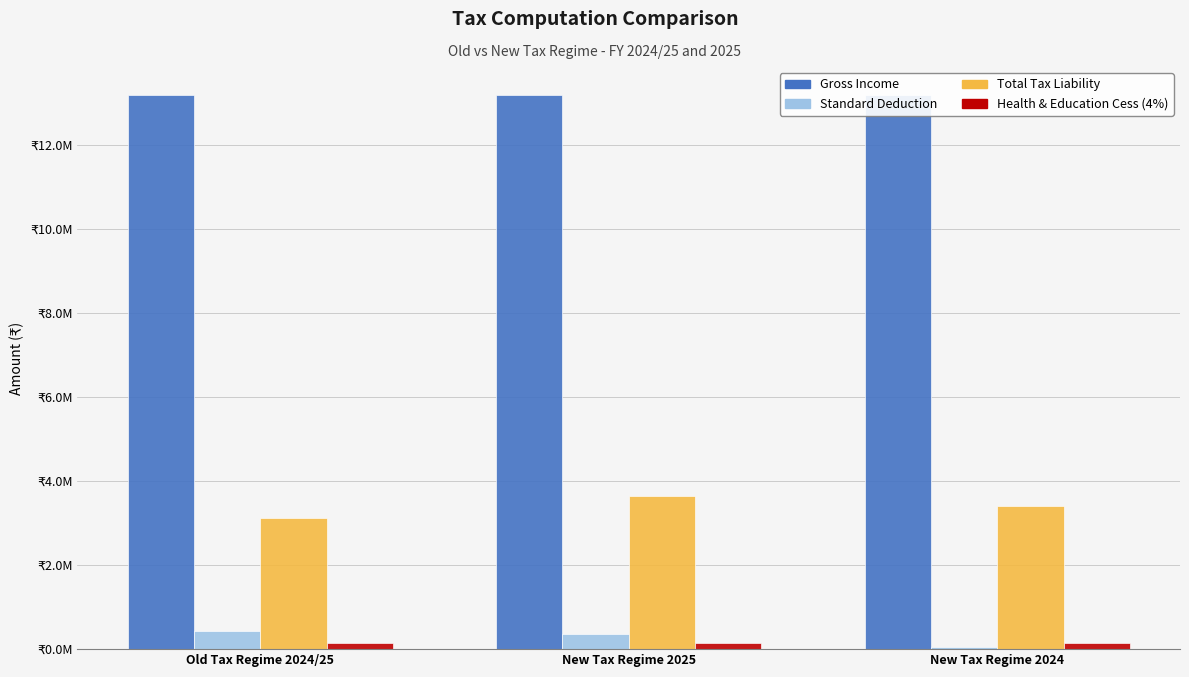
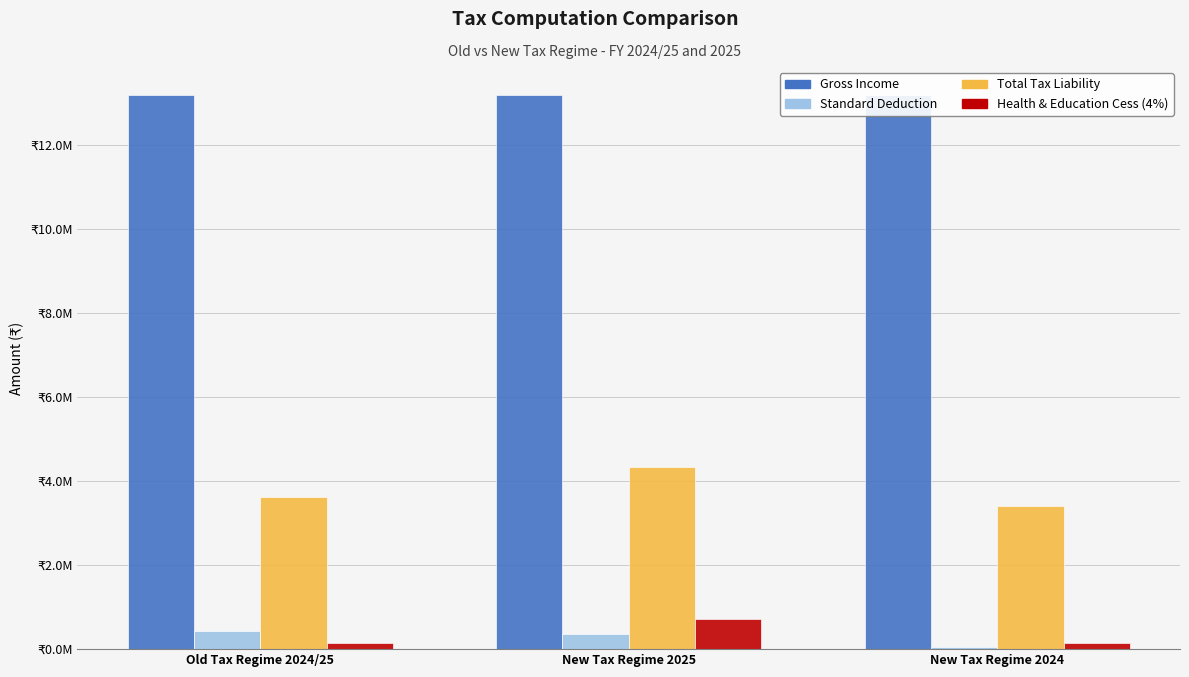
  {
    "Gross Income": {
      "Old Tax Regime 2024/25": "₹13200000",
      "New Tax Regime 2025": "₹13200000"
    },
    "Standard Deduction": {
      "Old Tax Regime 2024/25": "₹400000",
      "New Tax Regime 2025": "₹400000"
    },
    "Total Tax Liability": {
-     "Old Tax Regime 2024/25": "₹3100000",
-     "New Tax Regime 2025": "₹3600000",
+     "Old Tax Regime 2024/25": "₹3600000",
+     "New Tax Regime 2025": "₹4300000",
      "New Tax Regime 2024": "₹3400000"
    },
    "Health & Education Cess (4%)": {
      "Old Tax Regime 2024/25": "₹100000",
-     "New Tax Regime 2025": "₹100000",
+     "New Tax Regime 2025": "₹700000",
      "New Tax Regime 2024": "₹100000"
    }
  }
